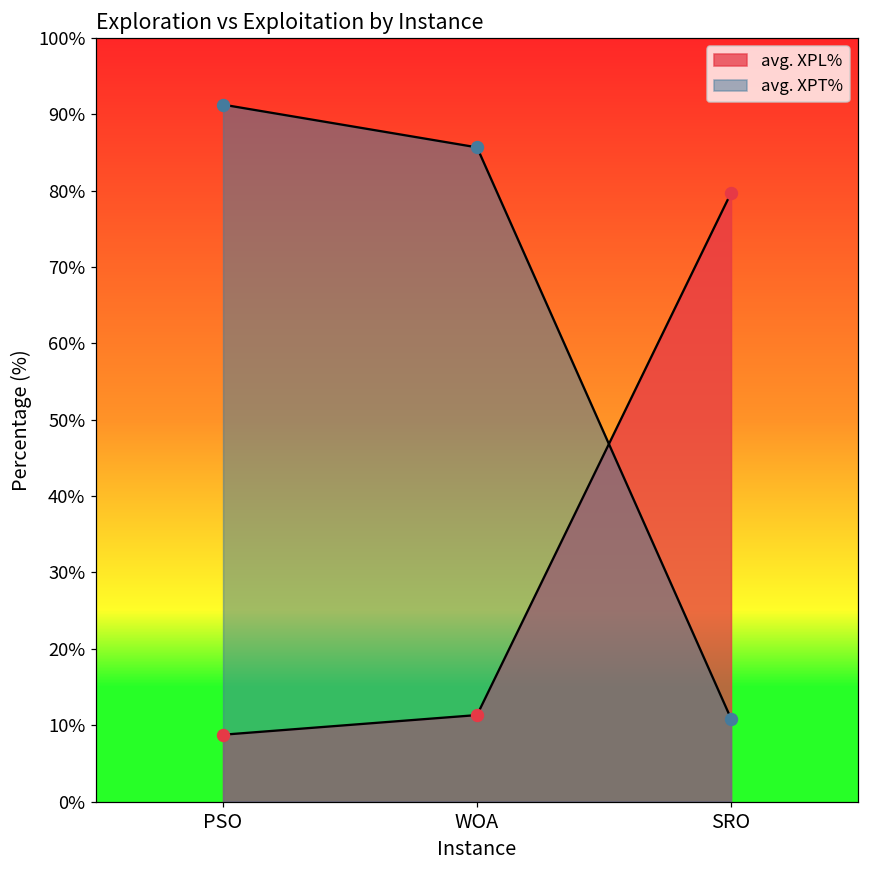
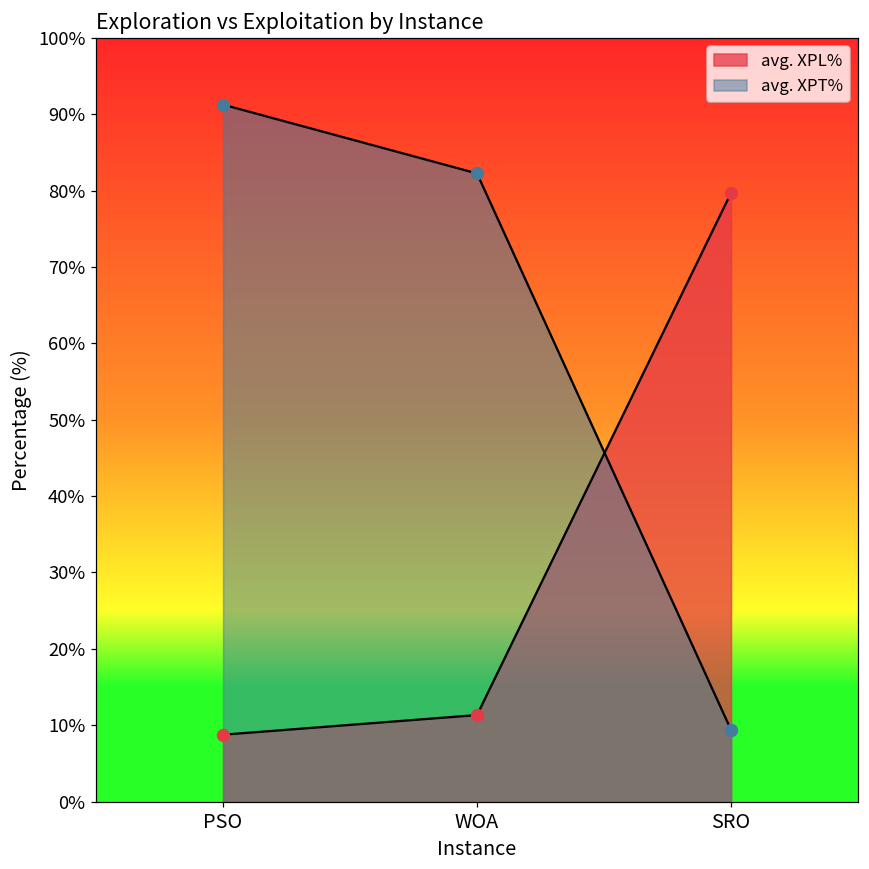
  {
    "avg. XPL%": {
      "PSO": "9%",
      "WOA": "11%",
      "SRO": "80%"
    },
    "avg. XPT%": {
      "PSO": "91%",
-     "WOA": "86%",
-     "SRO": "11%"
+     "WOA": "82%",
+     "SRO": "9%"
    }
  }
